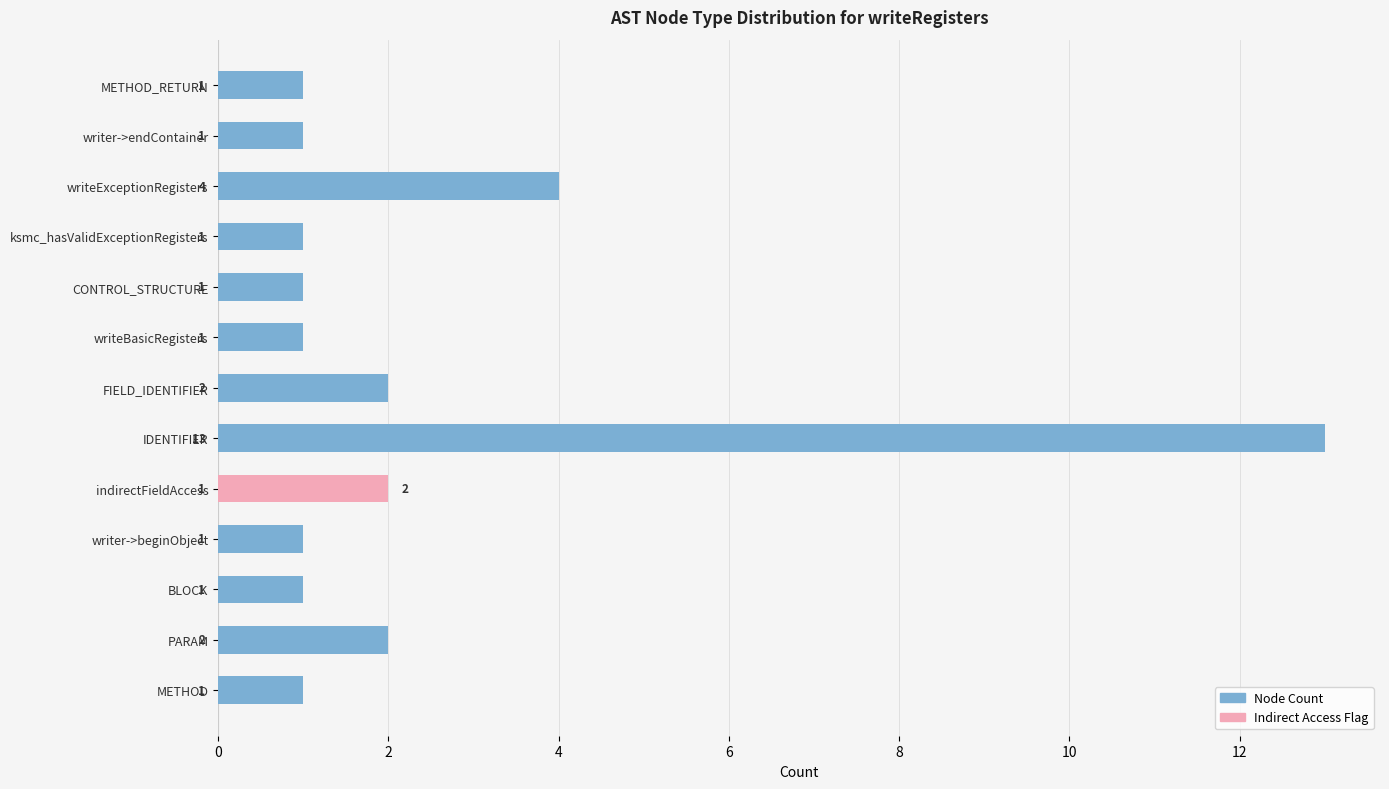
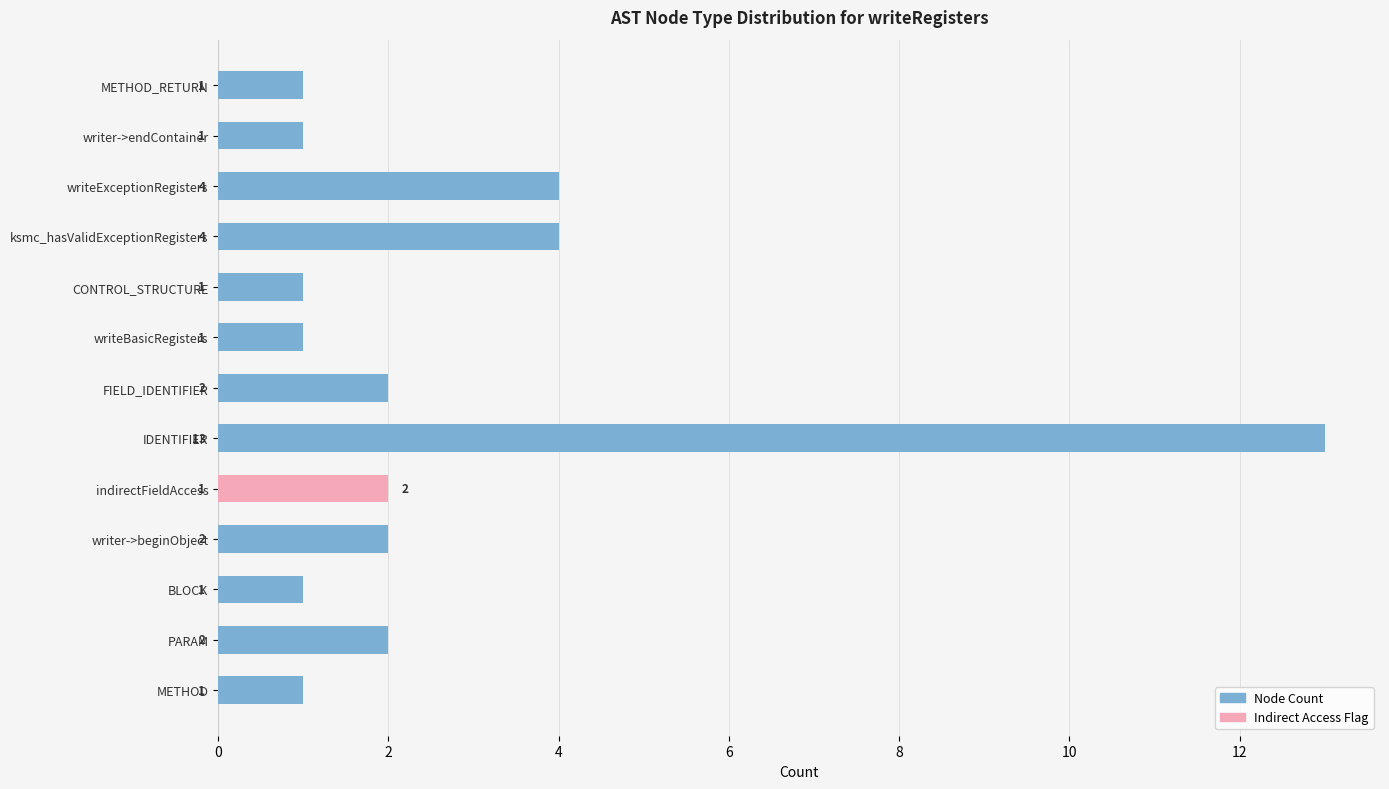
  {
    "Node Count": {
-     "ksmc_hasValidExceptionRegisters": 1,
-     "writer->beginObject": 1
+     "ksmc_hasValidExceptionRegisters": 4,
+     "writer->beginObject": 2
    },
    "Indirect Access Flag": {
      "indirectFieldAccess": 2
    }
  }
